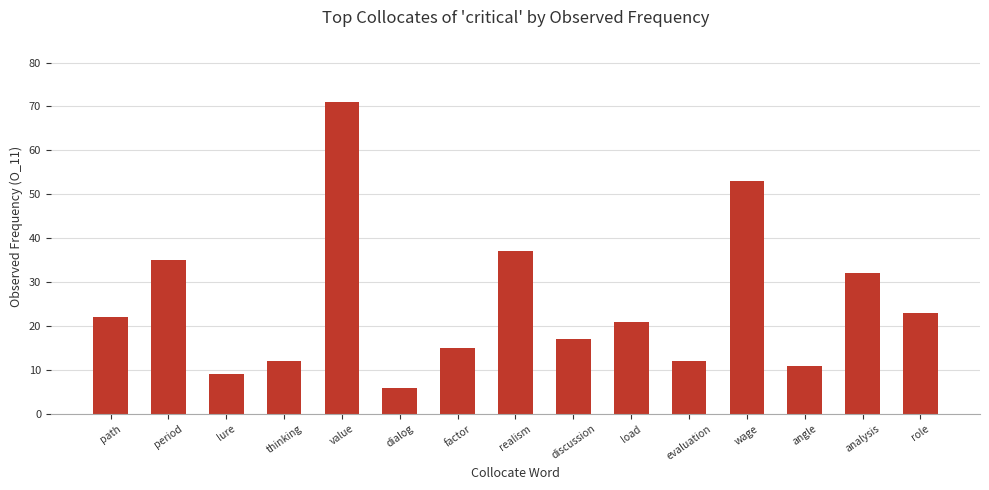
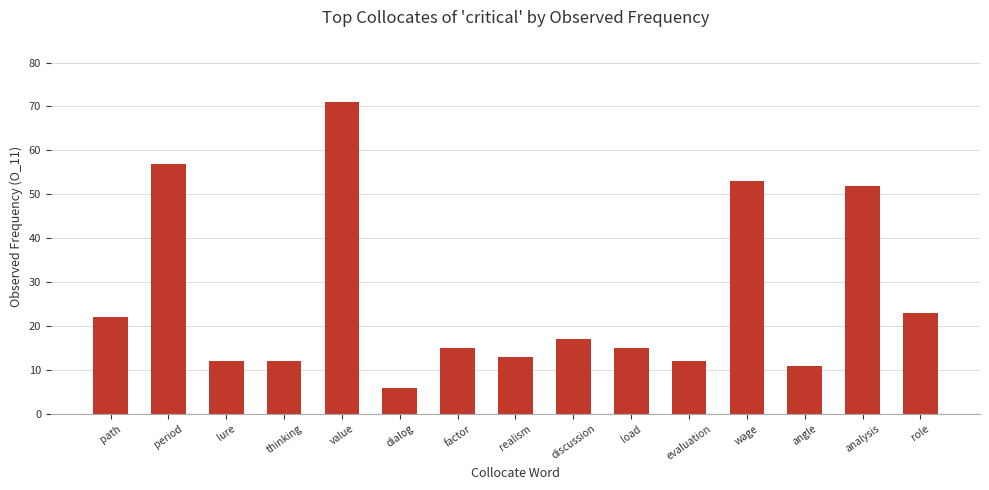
  {
    "path": 22,
-   "period": 35,
-   "lure": 9,
+   "period": 57,
+   "lure": 12,
    "thinking": 12,
    "value": 71,
    "dialog": 6,
    "factor": 15,
-   "realism": 37,
+   "realism": 13,
    "discussion": 17,
-   "load": 21,
+   "load": 15,
    "evaluation": 12,
    "wage": 53,
    "angle": 11,
-   "analysis": 32,
+   "analysis": 52,
    "role": 23
  }
